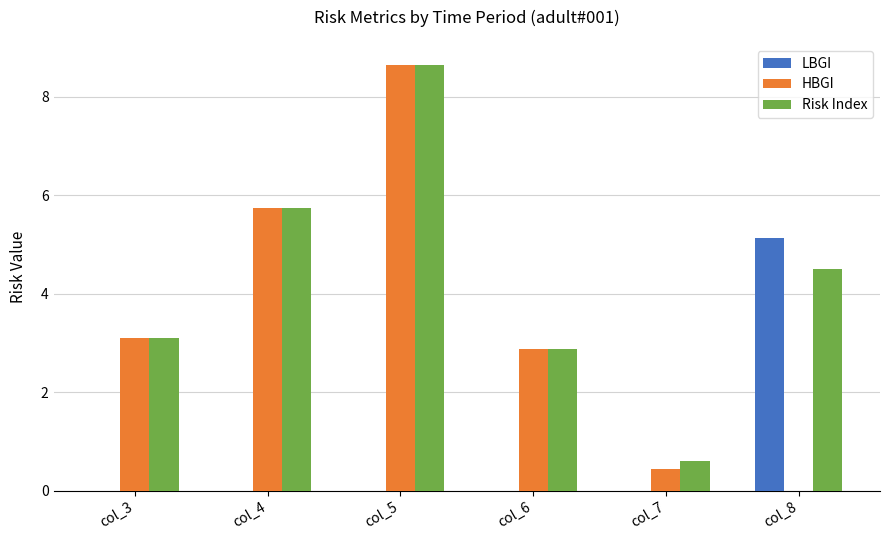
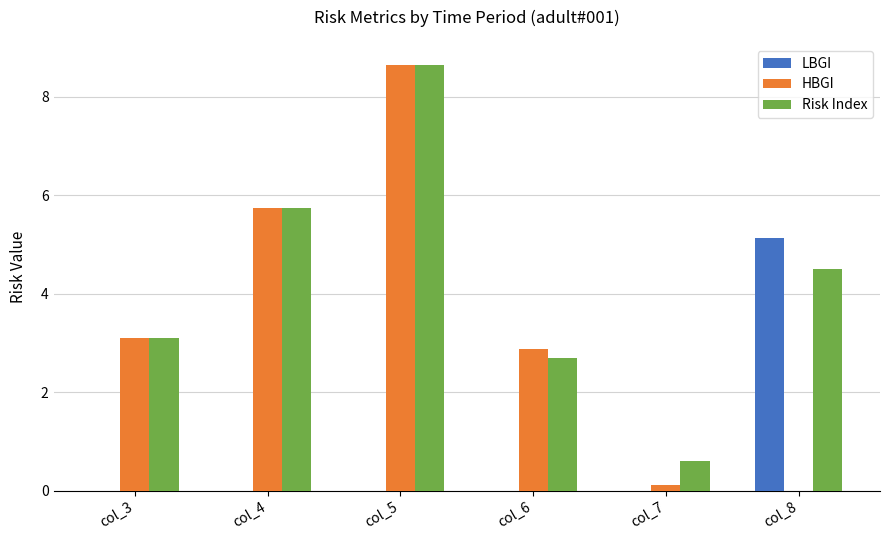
  {
    "LBGI": {
      "col_3": 0.0,
      "col_4": 0.0,
      "col_5": 0.0,
      "col_6": 0.0,
      "col_7": 0.0,
      "col_8": 5.1
    },
    "HBGI": {
      "col_3": 3.1,
      "col_4": 5.7,
      "col_5": 8.6,
      "col_6": 2.9,
-     "col_7": 0.4,
+     "col_7": 0.1,
      "col_8": 0.0
    },
    "Risk Index": {
      "col_3": 3.1,
      "col_4": 5.7,
      "col_5": 8.6,
-     "col_6": 2.9,
+     "col_6": 2.7,
      "col_7": 0.6,
      "col_8": 4.5
    }
  }
